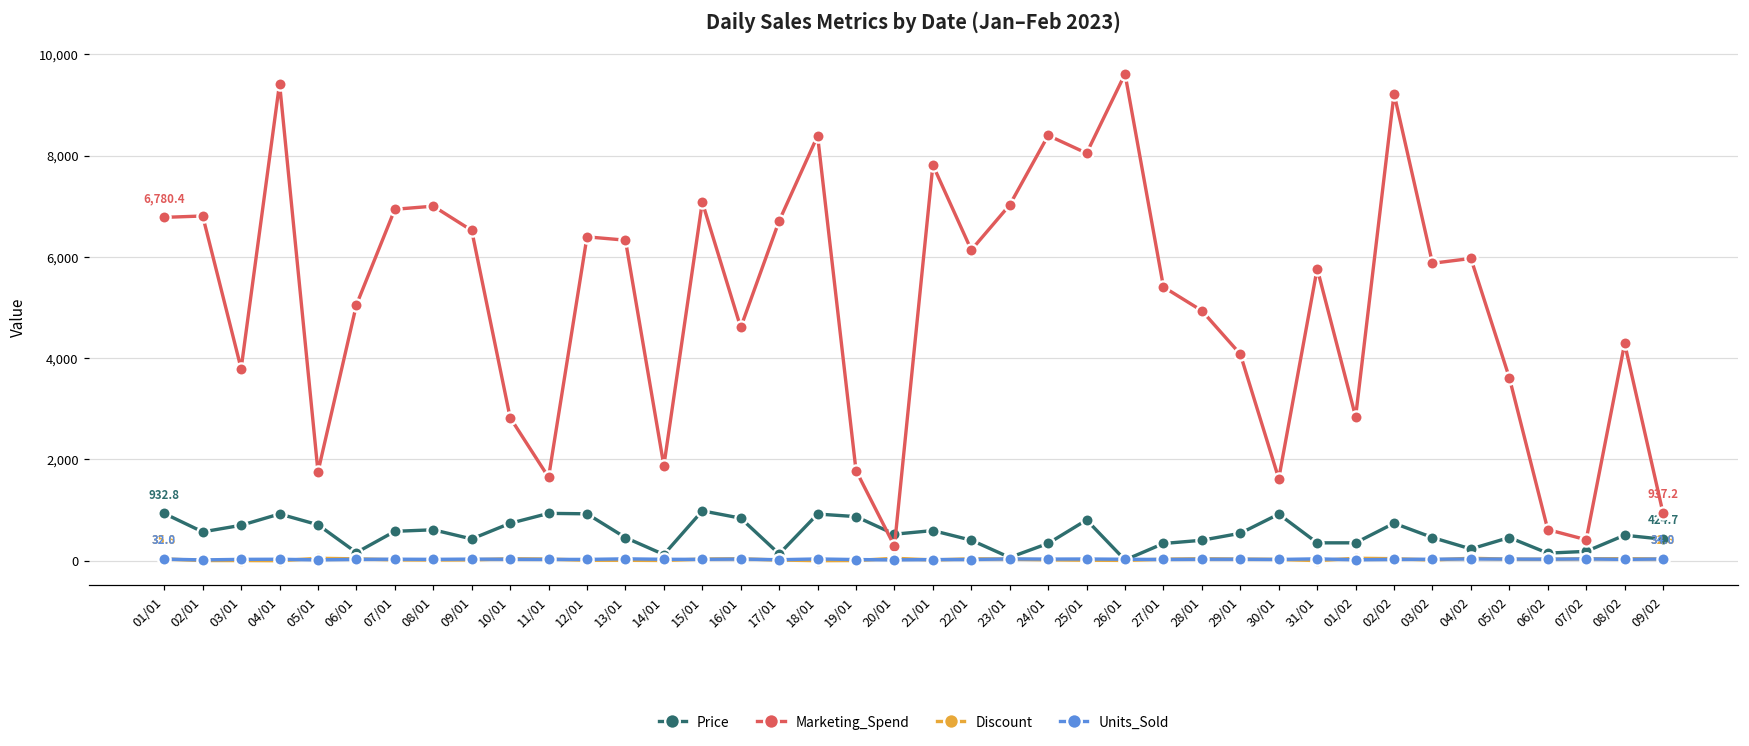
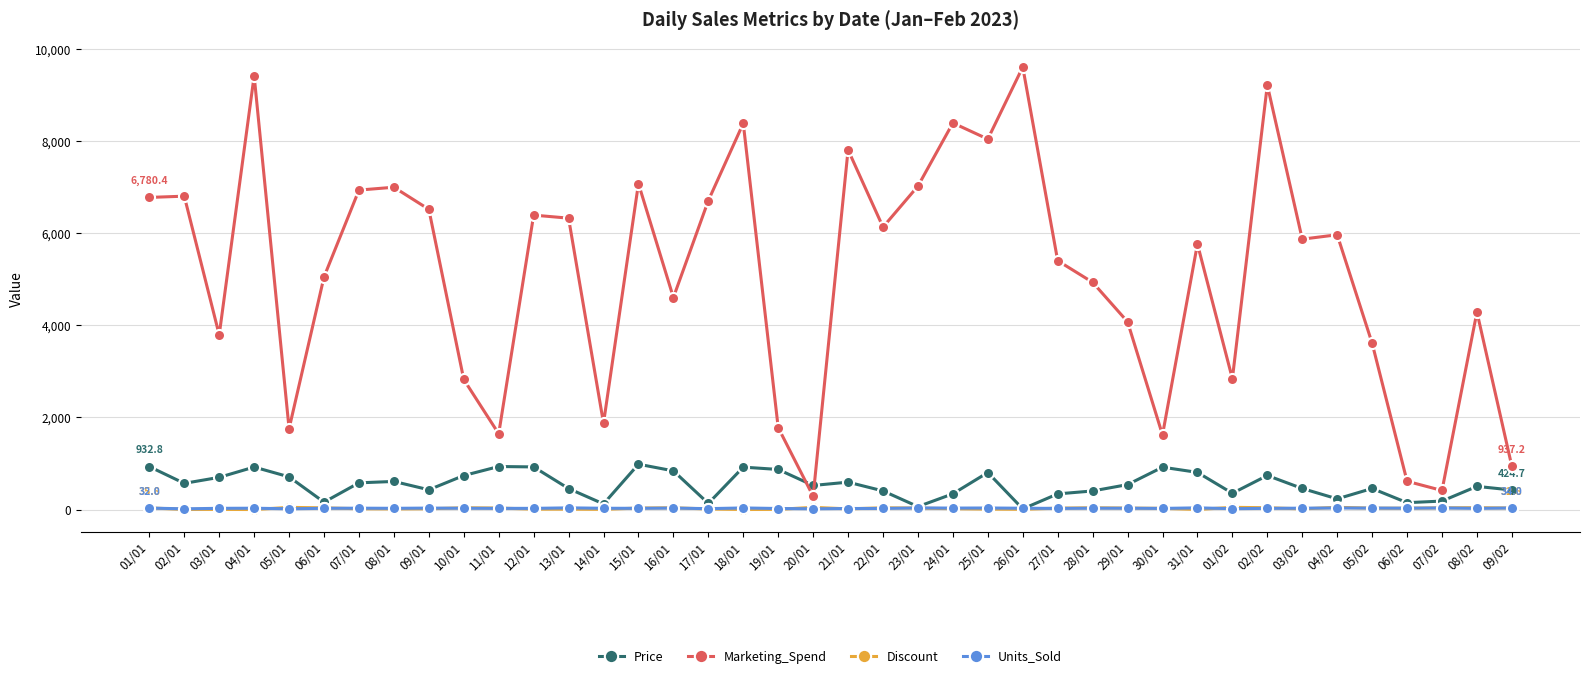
  {
    "Price": {
      "02/01": "600",
      "03/01": "700",
      "04/01": "900",
      "05/01": "700",
      "06/01": "200",
      "07/01": "600",
      "08/01": "600",
      "09/01": "400",
      "10/01": "700",
      "11/01": "900",
      "12/01": "900",
      "13/01": "500",
      "14/01": "100",
      "15/01": "1,000",
      "16/01": "800",
      "17/01": "100",
      "18/01": "900",
      "19/01": "900",
      "20/01": "500",
      "21/01": "600",
      "22/01": "400",
      "24/01": "300",
      "25/01": "800",
      "27/01": "300",
      "28/01": "400",
      "29/01": "500",
      "30/01": "900",
-     "31/01": "400",
+     "31/01": "800",
      "01/02": "400",
      "02/02": "700",
      "03/02": "500",
      "04/02": "200",
      "05/02": "500",
      "06/02": "100",
      "07/02": "200",
      "08/02": "500"
    },
    "Marketing_Spend": {
      "01/01": "6,780.4",
      "09/02": "937.2"
    }
  }
